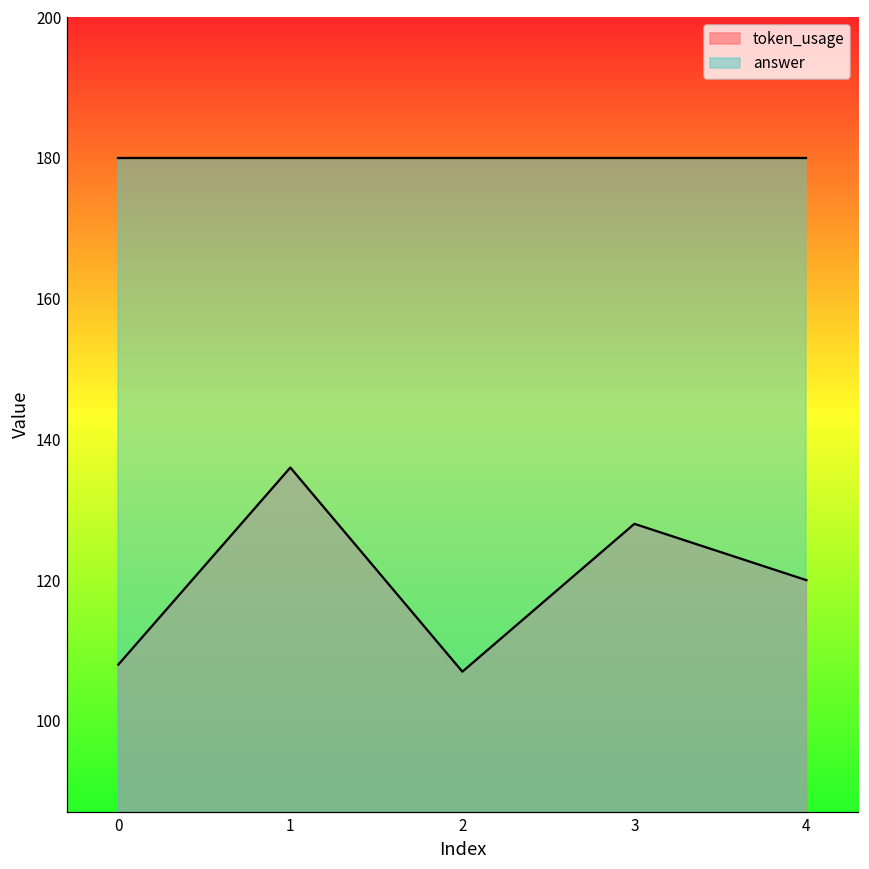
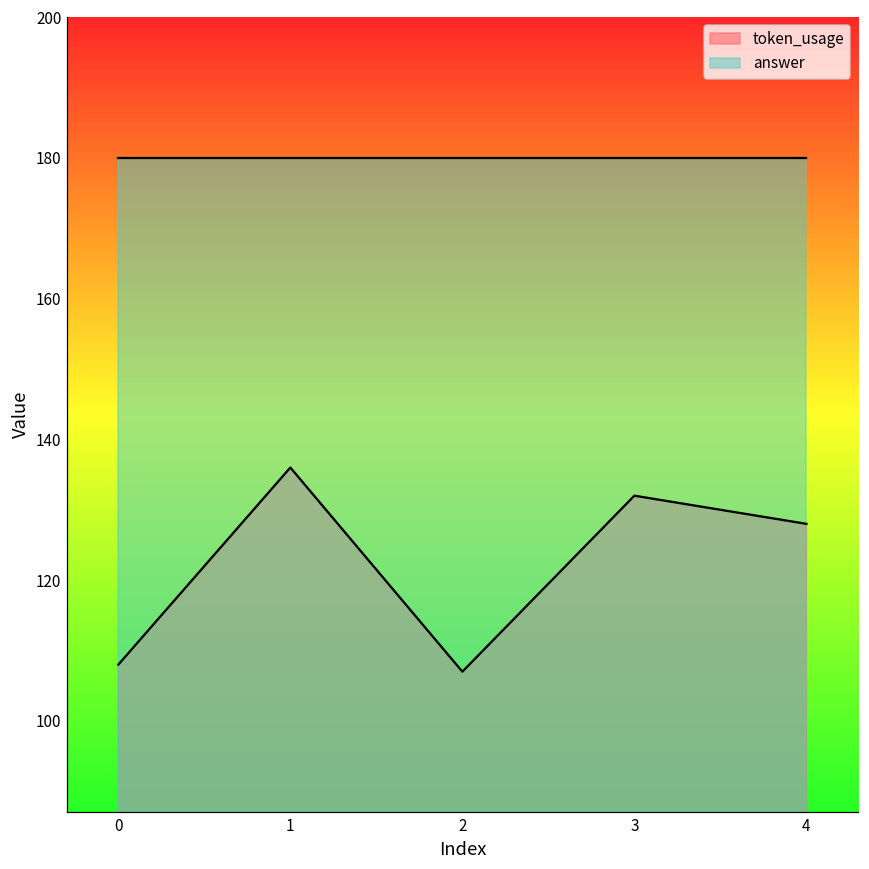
  {
    "token_usage": {
      "0": 108,
      "1": 136,
      "2": 107,
-     "3": 128,
-     "4": 120
+     "3": 132,
+     "4": 128
    },
    "answer": {
      "0": 180,
      "1": 180,
      "2": 180,
      "3": 180,
      "4": 180
    }
  }
